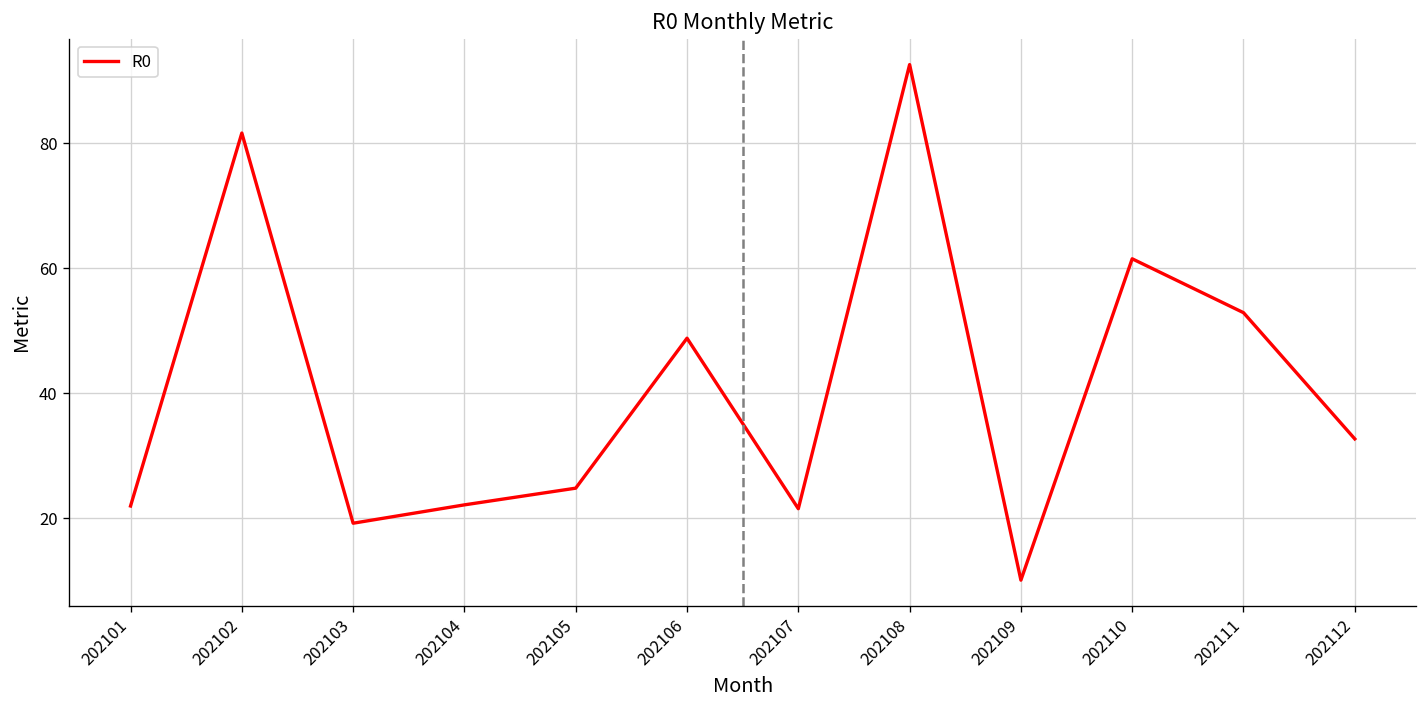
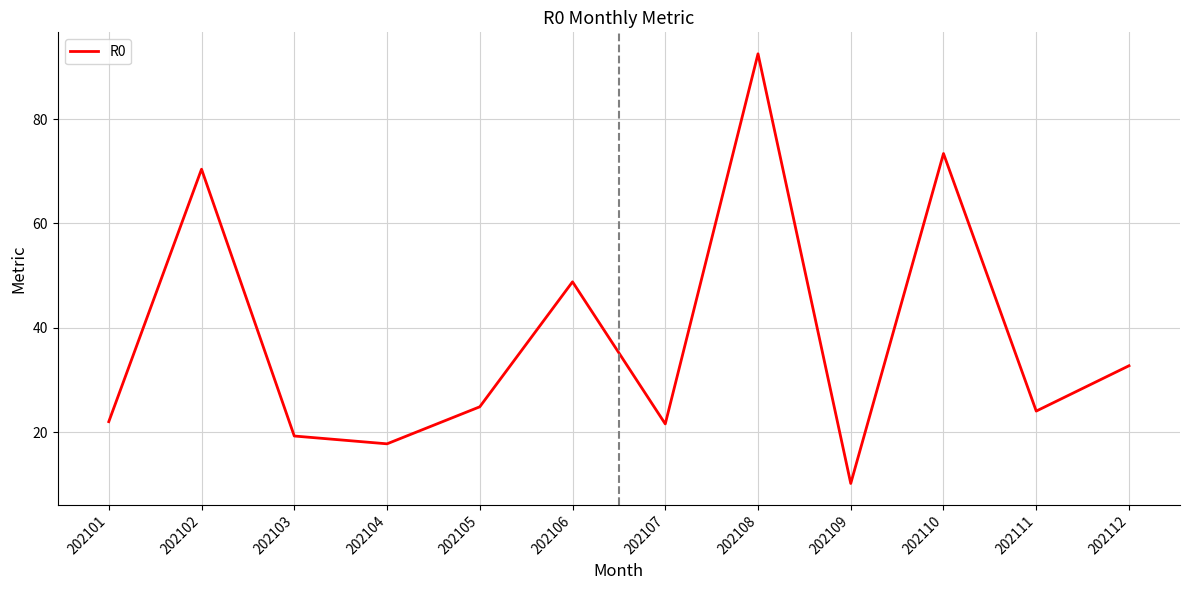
  {
    "202101": 22,
-   "202102": 82,
+   "202102": 70,
    "202103": 19,
-   "202104": 22,
+   "202104": 18,
    "202105": 25,
    "202106": 49,
    "202107": 22,
    "202108": 93,
    "202109": 10,
-   "202110": 62,
-   "202111": 53,
+   "202110": 73,
+   "202111": 24,
    "202112": 33
  }
